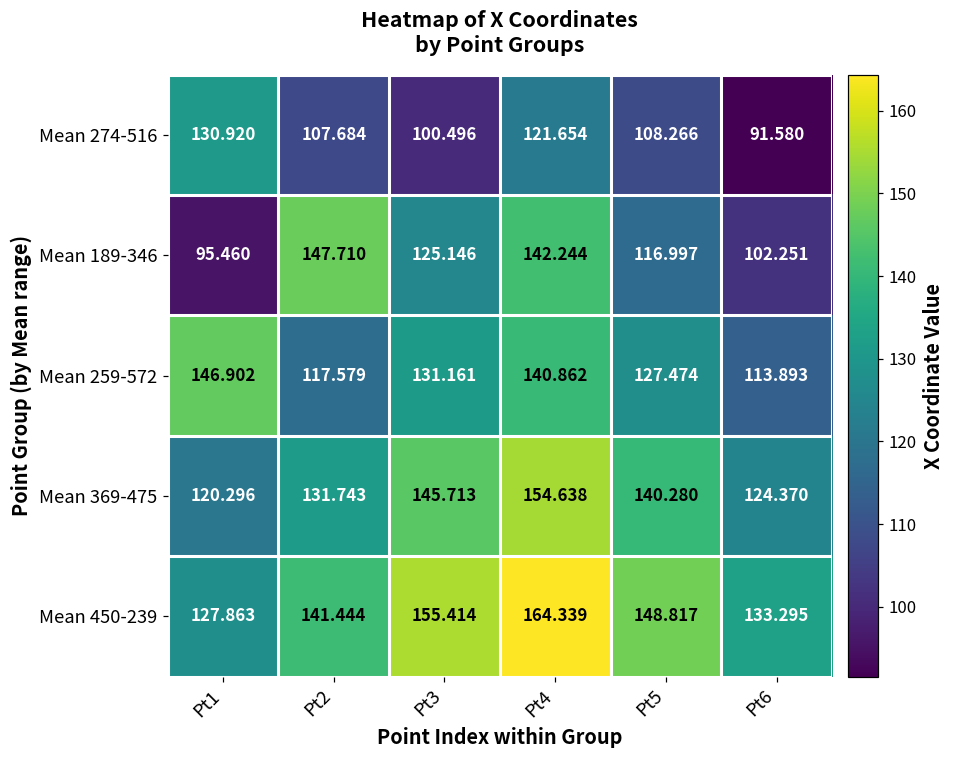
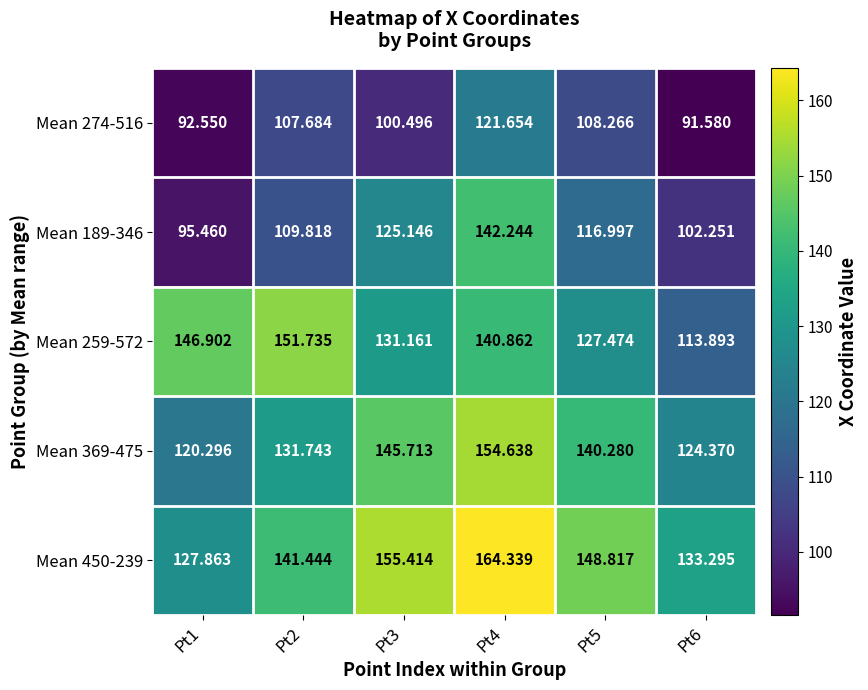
  {
    "Mean 274-516": {
-     "Pt1": 130.920,
+     "Pt1": 92.550,
      "Pt2": 107.684,
      "Pt3": 100.496,
      "Pt4": 121.654,
      "Pt5": 108.266,
      "Pt6": 91.580
    },
    "Mean 189-346": {
      "Pt1": 95.460,
-     "Pt2": 147.710,
+     "Pt2": 109.818,
      "Pt3": 125.146,
      "Pt4": 142.244,
      "Pt5": 116.997,
      "Pt6": 102.251
    },
    "Mean 259-572": {
      "Pt1": 146.902,
-     "Pt2": 117.579,
+     "Pt2": 151.735,
      "Pt3": 131.161,
      "Pt4": 140.862,
      "Pt5": 127.474,
      "Pt6": 113.893
    },
    "Mean 369-475": {
      "Pt1": 120.296,
      "Pt2": 131.743,
      "Pt3": 145.713,
      "Pt4": 154.638,
      "Pt5": 140.280,
      "Pt6": 124.370
    },
    "Mean 450-239": {
      "Pt1": 127.863,
      "Pt2": 141.444,
      "Pt3": 155.414,
      "Pt4": 164.339,
      "Pt5": 148.817,
      "Pt6": 133.295
    }
  }
